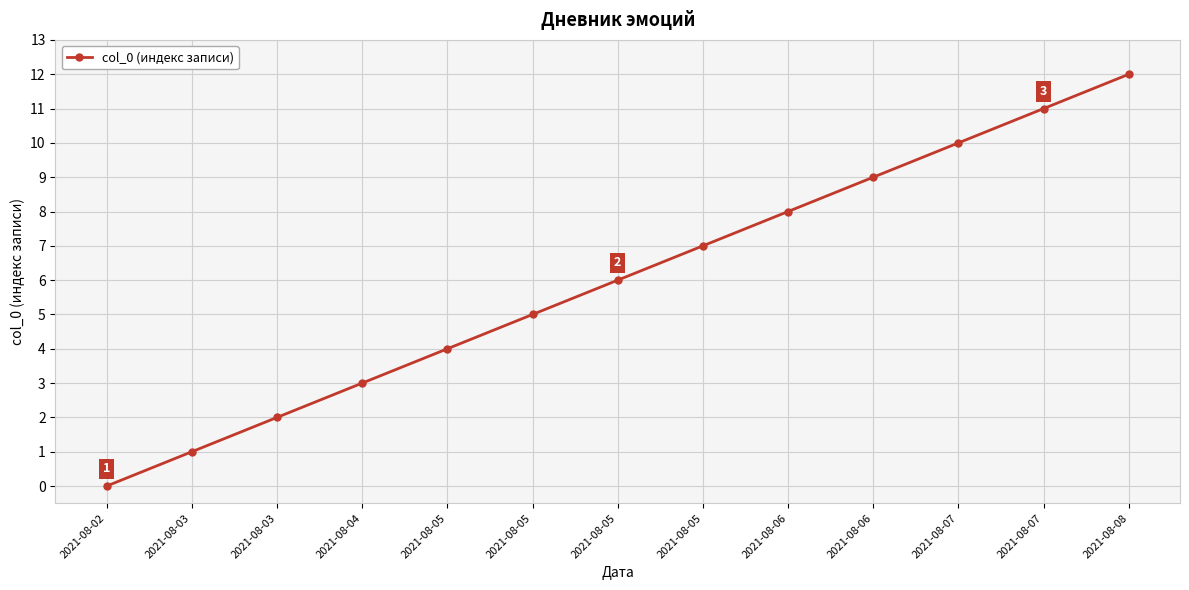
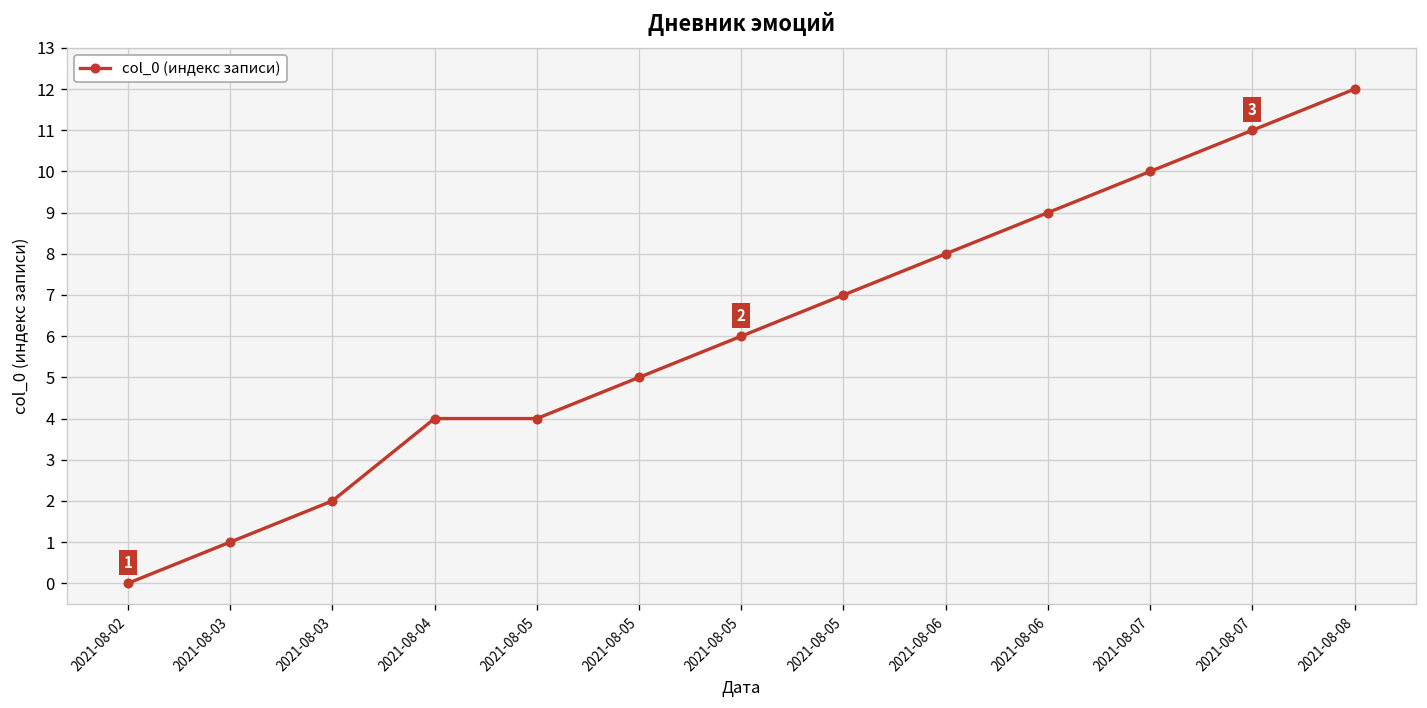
  {
-   "2021-08-04": 3,
+   "2021-08-04": 4,
    "2021-08-08": 12
  }
